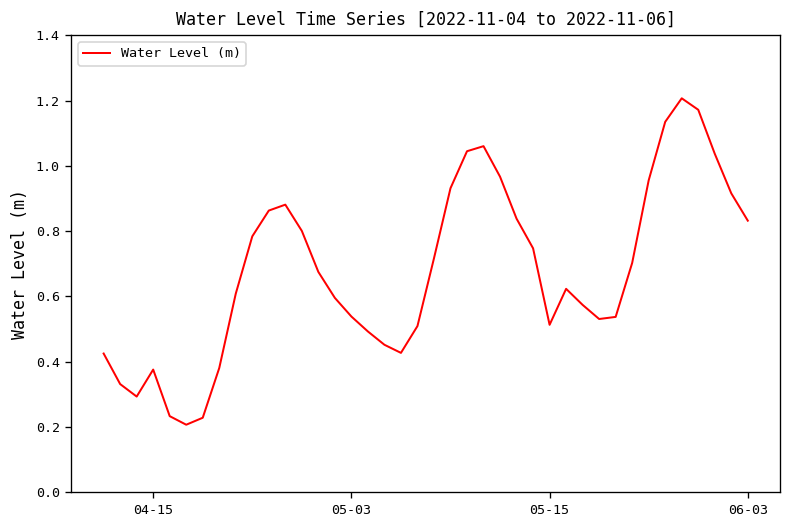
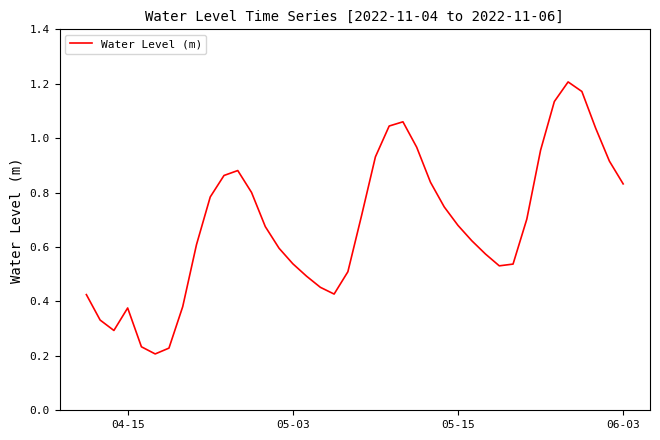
  {
    "04-15": 0.38,
    "05-03": 0.54,
-   "05-15": 0.51,
+   "05-15": 0.68,
    "06-03": 0.83
  }
